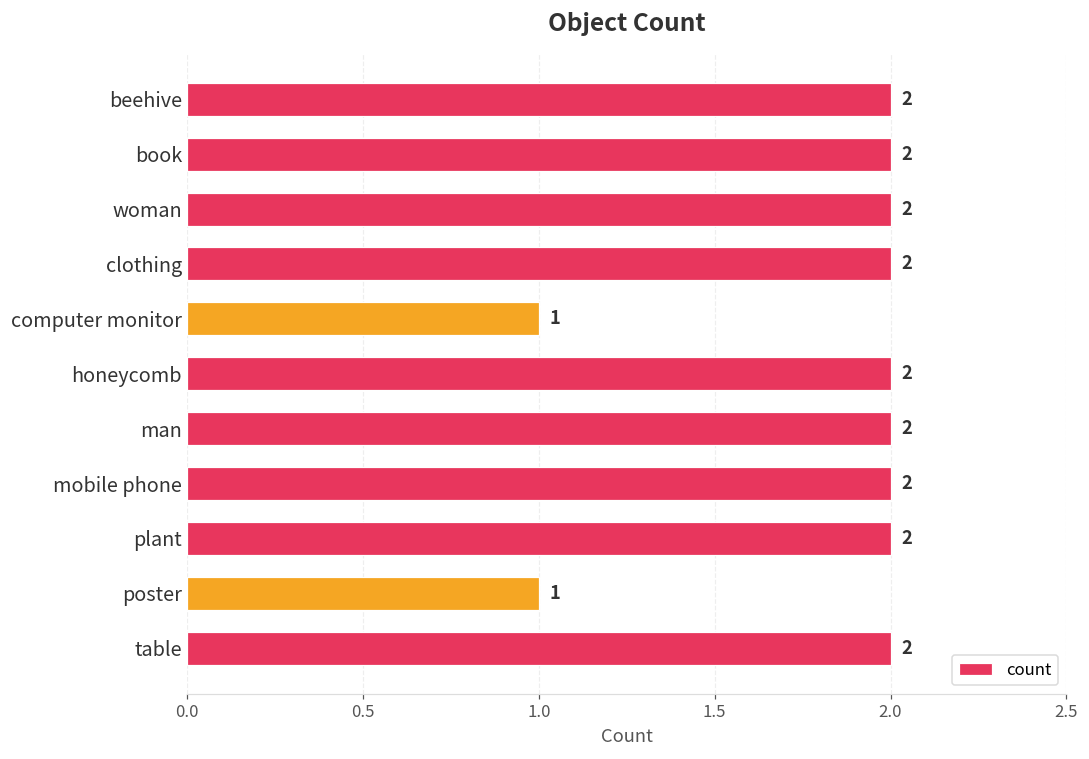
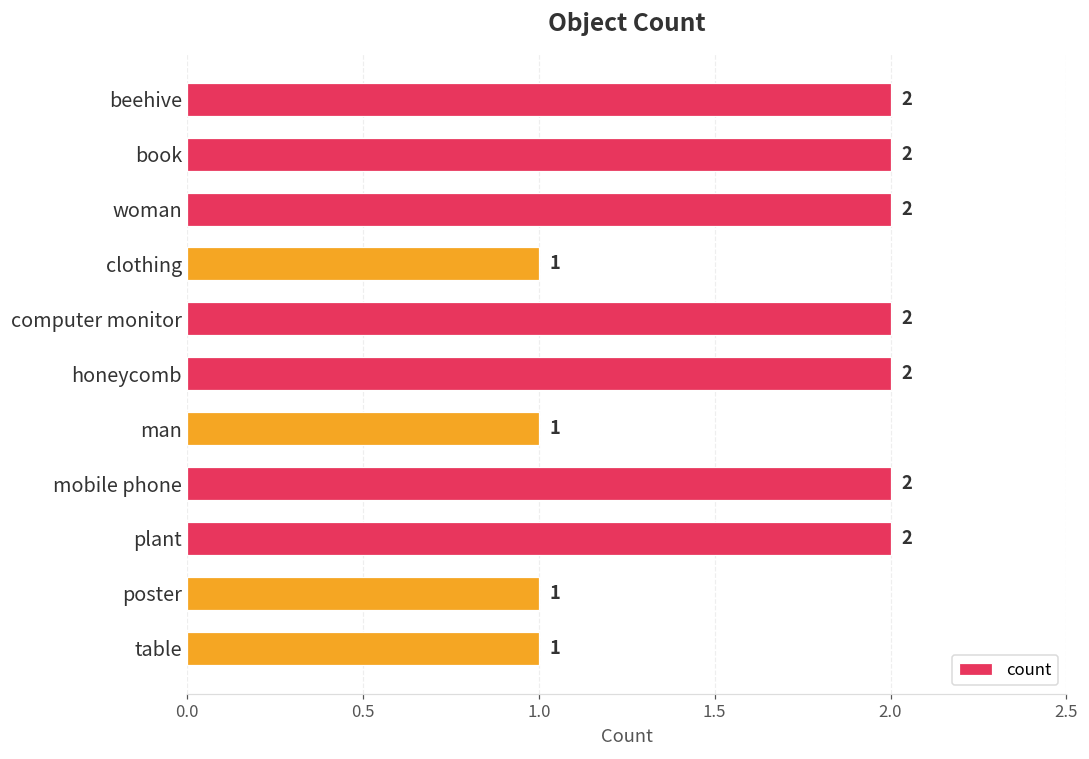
  {
    "beehive": 2,
    "book": 2,
    "woman": 2,
-   "clothing": 2,
-   "computer monitor": 1,
+   "clothing": 1,
+   "computer monitor": 2,
    "honeycomb": 2,
-   "man": 2,
+   "man": 1,
    "mobile phone": 2,
    "plant": 2,
    "poster": 1,
-   "table": 2
+   "table": 1
  }
